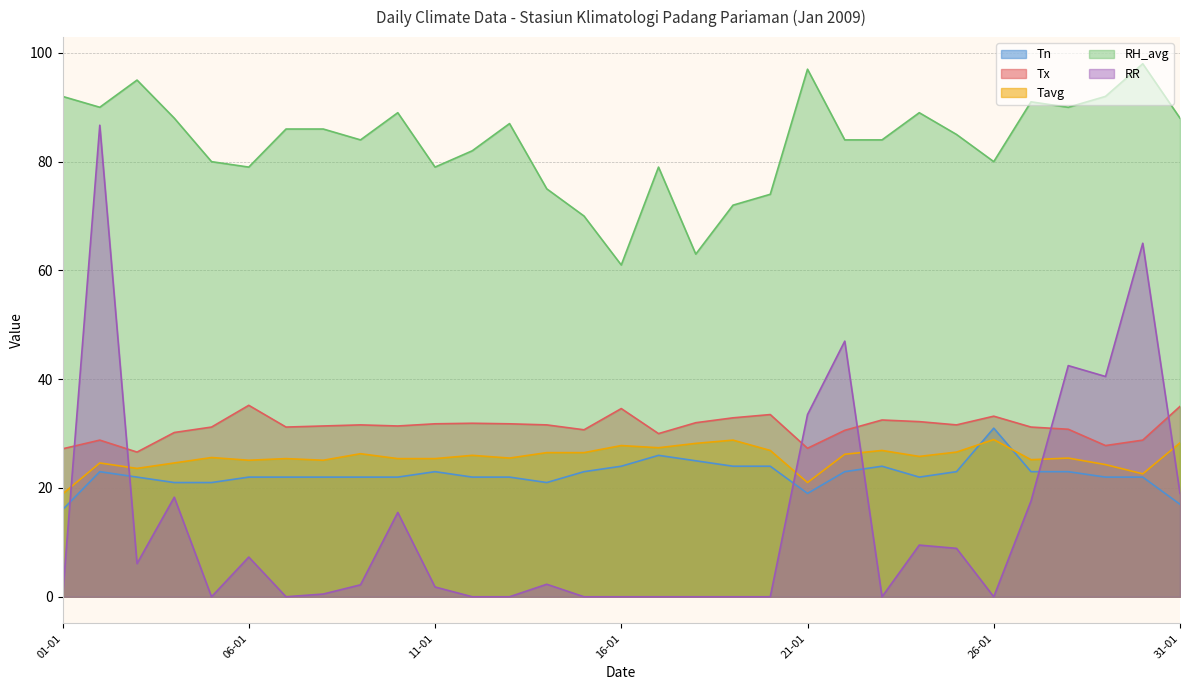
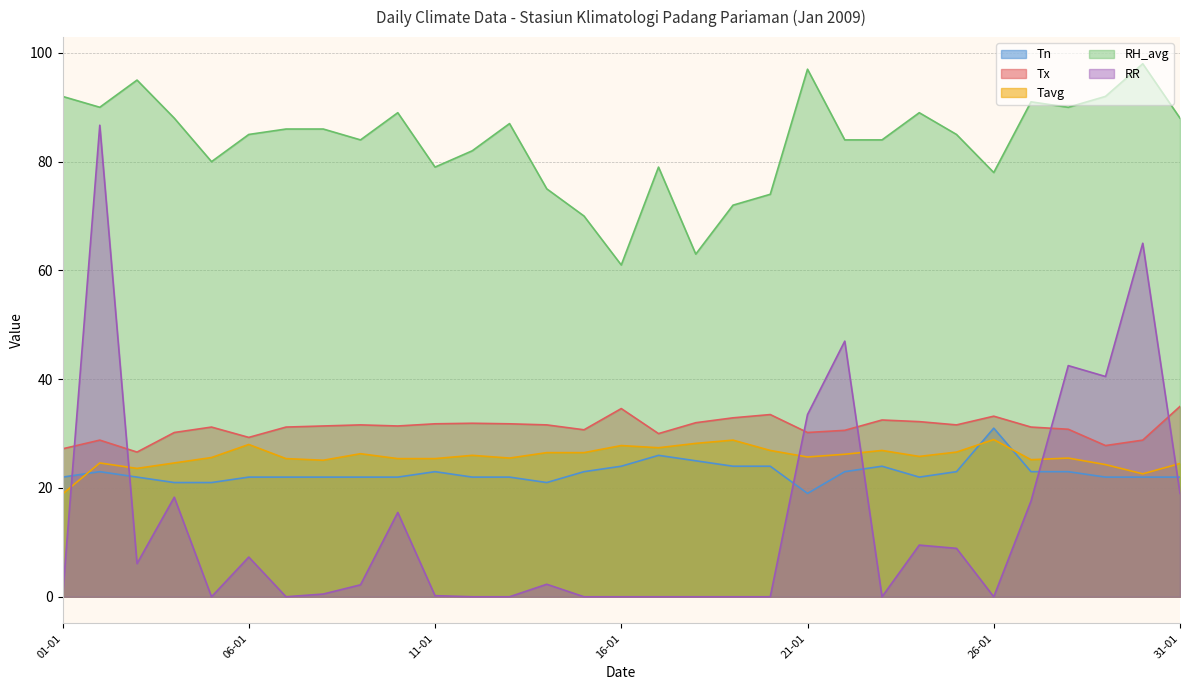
  {
    "Tn": {
-     "01-01": 16,
+     "01-01": 22,
      "06-01": 22,
      "11-01": 23,
      "16-01": 24,
      "21-01": 19,
      "26-01": 31,
-     "31-01": 17
+     "31-01": 22
    },
    "Tx": {
      "01-01": 27,
-     "06-01": 35,
+     "06-01": 29,
      "11-01": 32,
      "16-01": 35,
-     "21-01": 27,
+     "21-01": 30,
      "26-01": 33,
      "31-01": 35
    },
    "Tavg": {
      "01-01": 19,
-     "06-01": 25,
+     "06-01": 28,
      "11-01": 25,
      "16-01": 28,
-     "21-01": 21,
+     "21-01": 26,
      "26-01": 29,
-     "31-01": 28
+     "31-01": 25
    },
    "RH_avg": {
      "01-01": 92,
-     "06-01": 79,
+     "06-01": 85,
      "11-01": 79,
      "16-01": 61,
      "21-01": 97,
-     "26-01": 80,
+     "26-01": 78,
      "31-01": 88
    },
    "RR": {
      "01-01": 0,
      "06-01": 7,
-     "11-01": 2,
+     "11-01": 0,
      "16-01": 0,
      "21-01": 34,
      "26-01": 0,
      "31-01": 19
    }
  }
